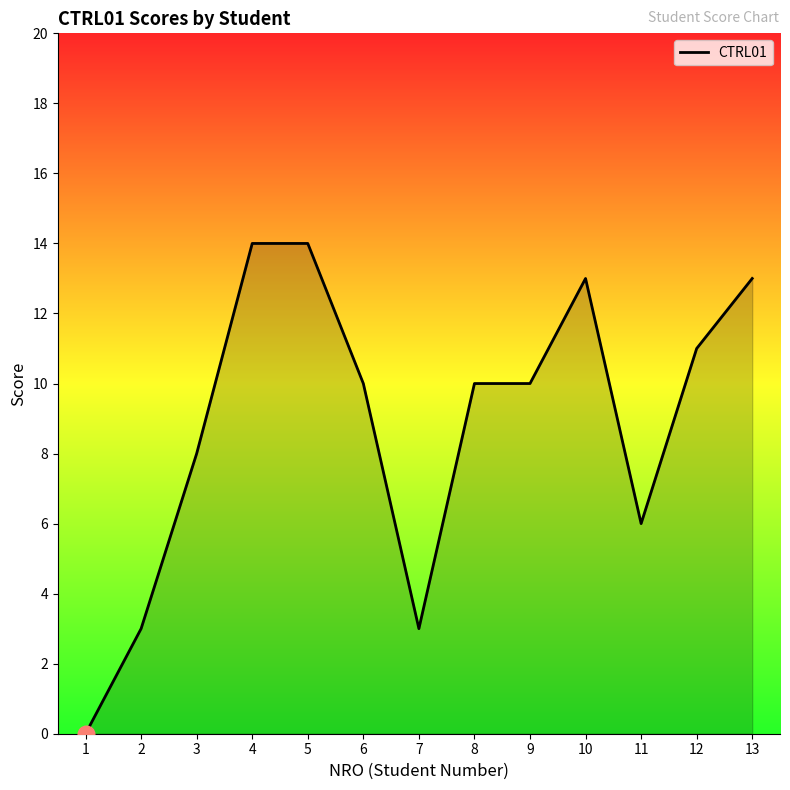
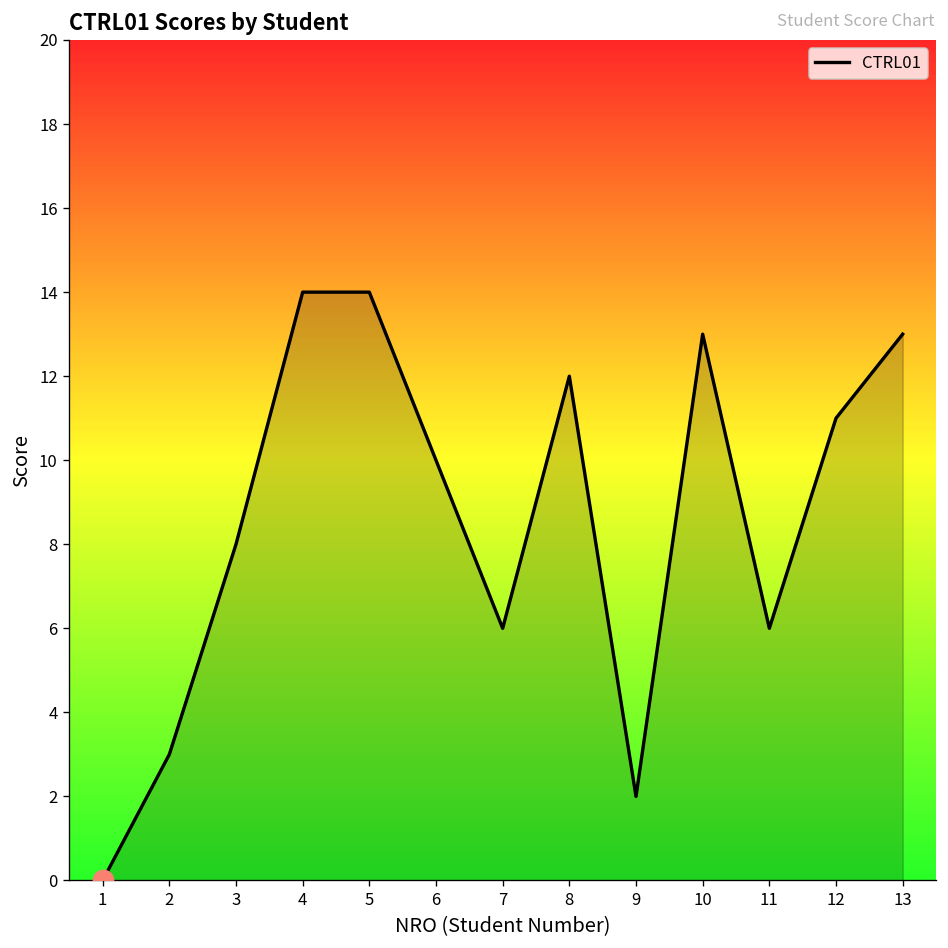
  {
    "CTRL01": {
      "2": 3,
      "3": 8,
      "4": 14,
      "5": 14,
      "6": 10,
-     "7": 3,
-     "8": 10,
-     "9": 10,
+     "7": 6,
+     "8": 12,
+     "9": 2,
      "10": 13,
      "11": 6,
      "12": 11,
      "13": 13
    }
  }
